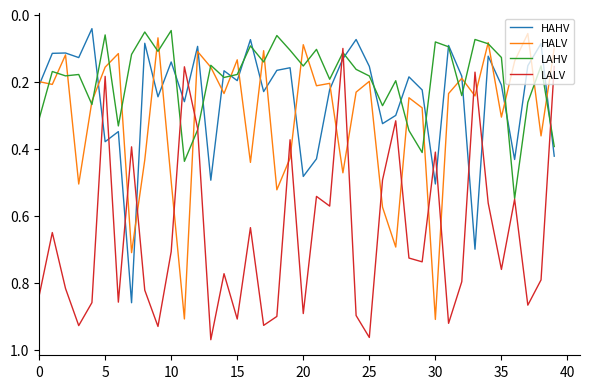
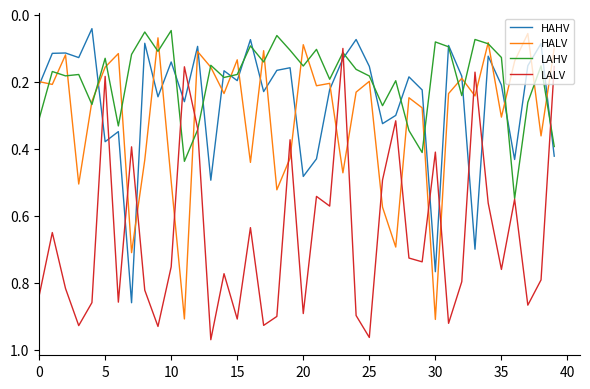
  {
    "HAHV": {
      "0": 0.21,
      "5": 0.38,
      "10": 0.14,
      "15": 0.20,
      "20": 0.48,
      "25": 0.15,
-     "30": 0.51,
+     "30": 0.77,
      "35": 0.21
    },
    "HALV": {
      "0": 0.20,
      "5": 0.16,
      "10": 0.50,
      "15": 0.13,
      "20": 0.09,
      "25": 0.20,
      "30": 0.91,
      "35": 0.31
    },
    "LAHV": {
      "0": 0.31,
-     "5": 0.06,
+     "5": 0.13,
      "10": 0.05,
      "15": 0.18,
      "20": 0.15,
      "25": 0.18,
      "30": 0.08,
      "35": 0.13
    },
    "LALV": {
      "0": 0.84,
      "5": 0.18,
-     "10": 0.71,
+     "10": 0.75,
      "15": 0.91,
      "20": 0.89,
      "25": 0.96,
      "30": 0.41,
      "35": 0.76
    }
  }
